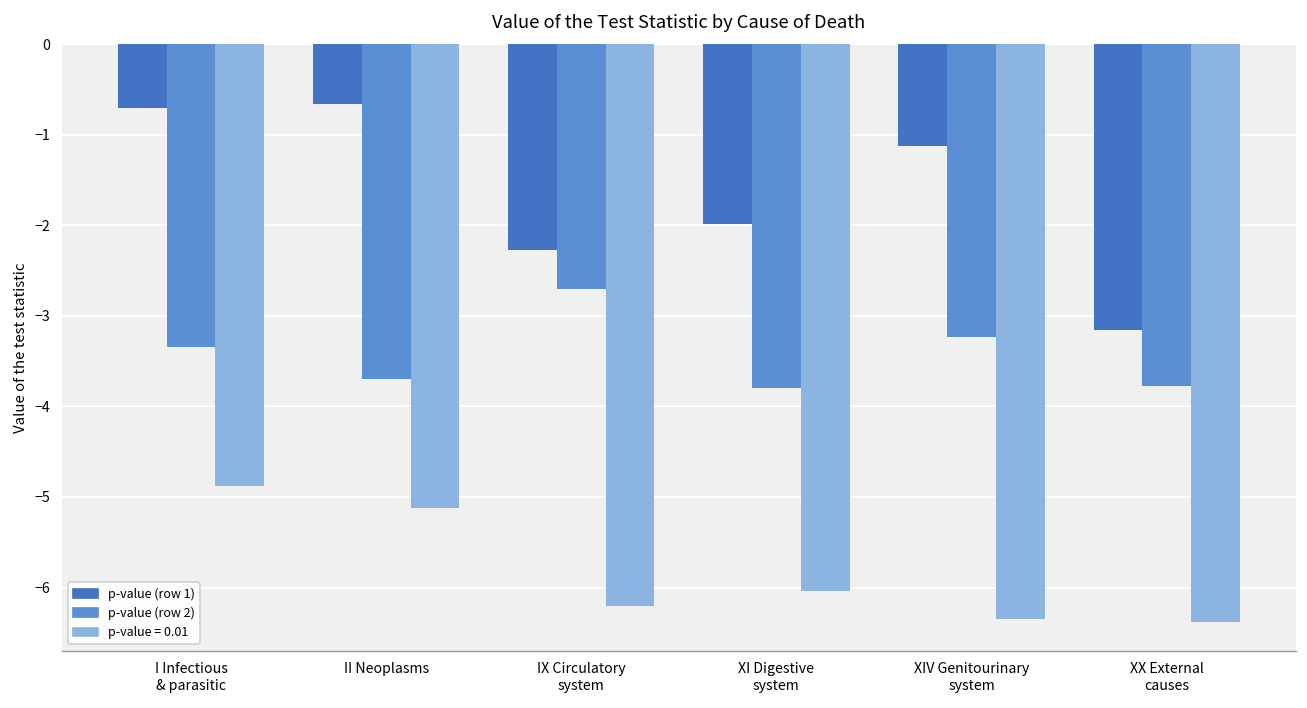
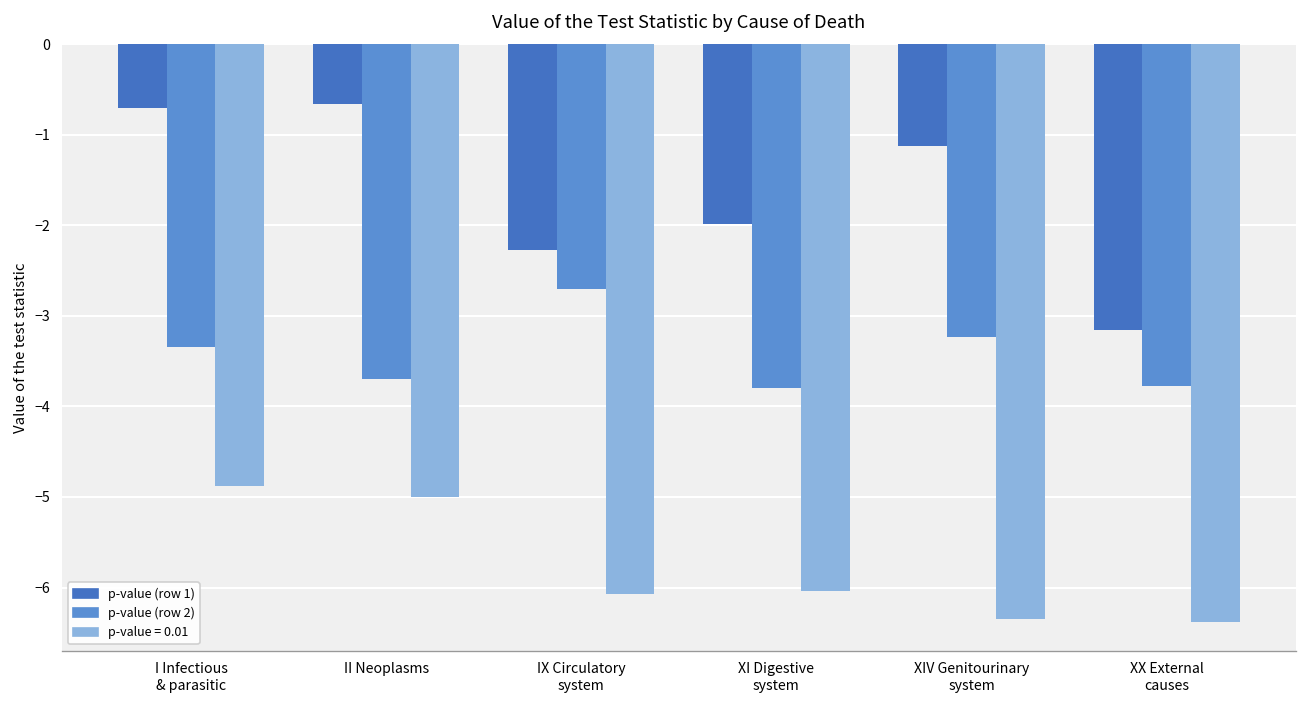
  {
    "p-value = 0.01": {
      "I Infectious & parasitic": -4.9,
-     "II Neoplasms": -5.1,
-     "IX Circulatory system": -6.2,
+     "II Neoplasms": -5.0,
+     "IX Circulatory system": -6.1,
      "XI Digestive system": -6.0,
      "XIV Genitourinary system": -6.4,
      "XX External causes": -6.4
    }
  }
